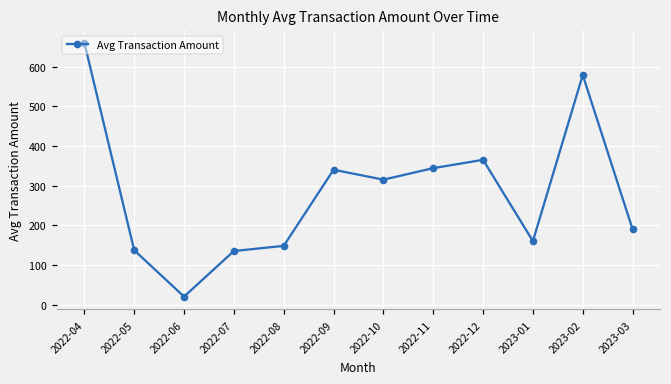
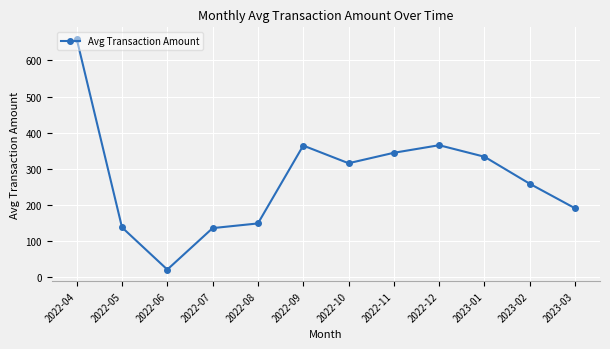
  {
    "2022-05": 140,
    "2022-06": 20,
    "2022-07": 140,
    "2022-08": 150,
-   "2022-09": 340,
+   "2022-09": 360,
    "2022-10": 320,
    "2022-11": 340,
    "2022-12": 370,
-   "2023-01": 160,
-   "2023-02": 580,
+   "2023-01": 330,
+   "2023-02": 260,
    "2023-03": 190
  }
